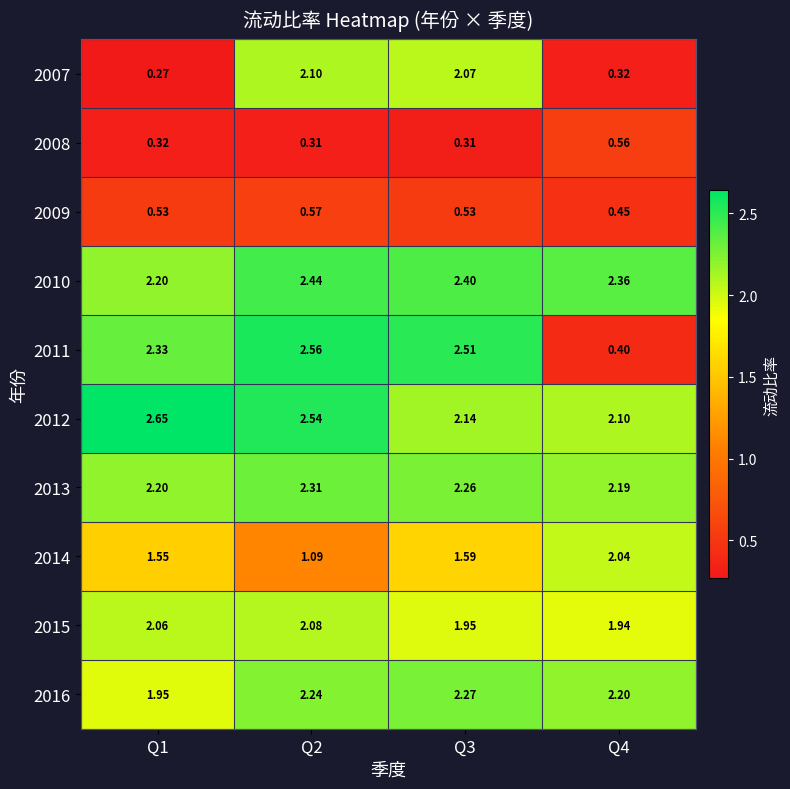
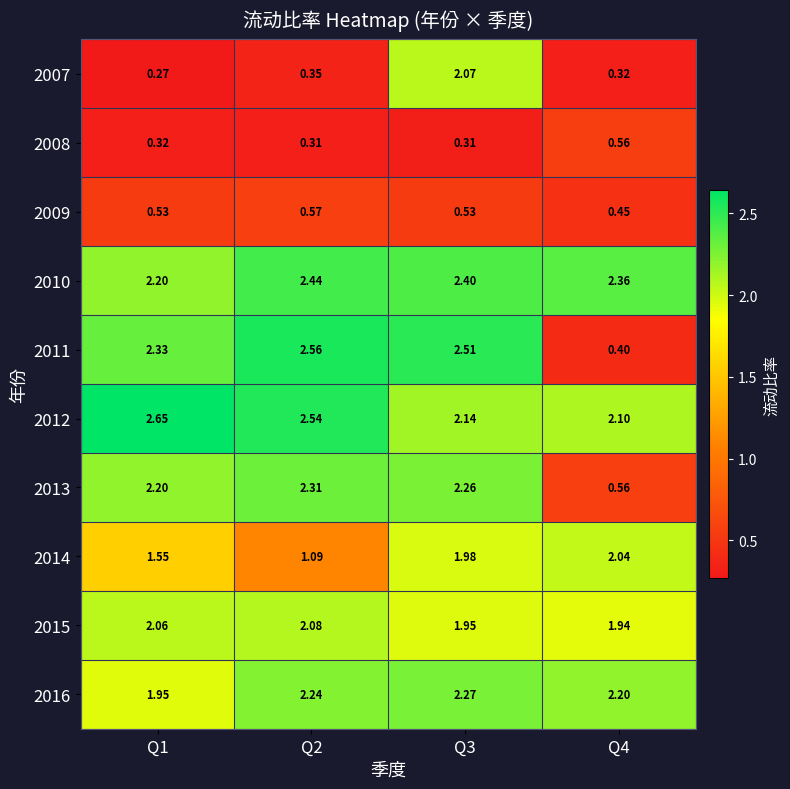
  {
    "2007": {
      "Q1": 0.27,
-     "Q2": 2.10,
+     "Q2": 0.35,
      "Q3": 2.07,
      "Q4": 0.32
    },
    "2008": {
      "Q1": 0.32,
      "Q2": 0.31,
      "Q3": 0.31,
      "Q4": 0.56
    },
    "2009": {
      "Q1": 0.53,
      "Q2": 0.57,
      "Q3": 0.53,
      "Q4": 0.45
    },
    "2010": {
      "Q1": 2.20,
      "Q2": 2.44,
      "Q3": 2.40,
      "Q4": 2.36
    },
    "2011": {
      "Q1": 2.33,
      "Q2": 2.56,
      "Q3": 2.51,
      "Q4": 0.40
    },
    "2012": {
      "Q1": 2.65,
      "Q2": 2.54,
      "Q3": 2.14,
      "Q4": 2.10
    },
    "2013": {
      "Q1": 2.20,
      "Q2": 2.31,
      "Q3": 2.26,
-     "Q4": 2.19
+     "Q4": 0.56
    },
    "2014": {
      "Q1": 1.55,
      "Q2": 1.09,
-     "Q3": 1.59,
+     "Q3": 1.98,
      "Q4": 2.04
    },
    "2015": {
      "Q1": 2.06,
      "Q2": 2.08,
      "Q3": 1.95,
      "Q4": 1.94
    },
    "2016": {
      "Q1": 1.95,
      "Q2": 2.24,
      "Q3": 2.27,
      "Q4": 2.20
    }
  }
